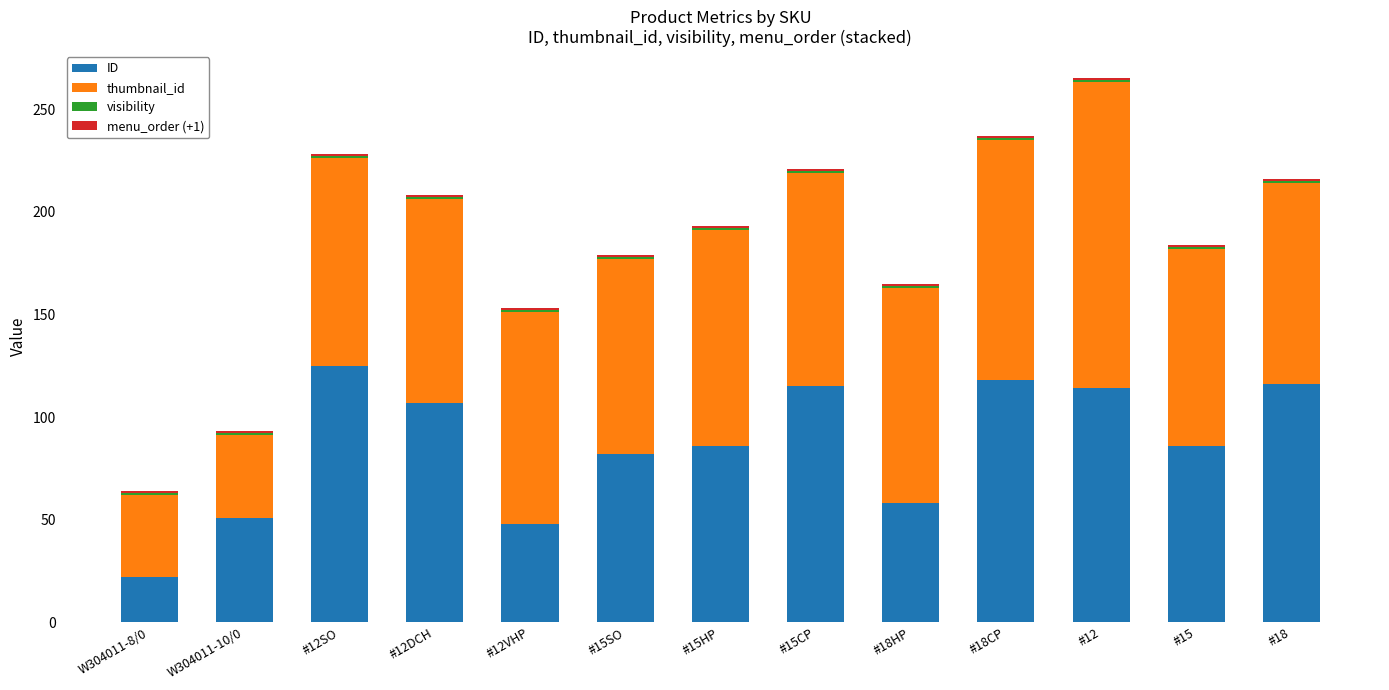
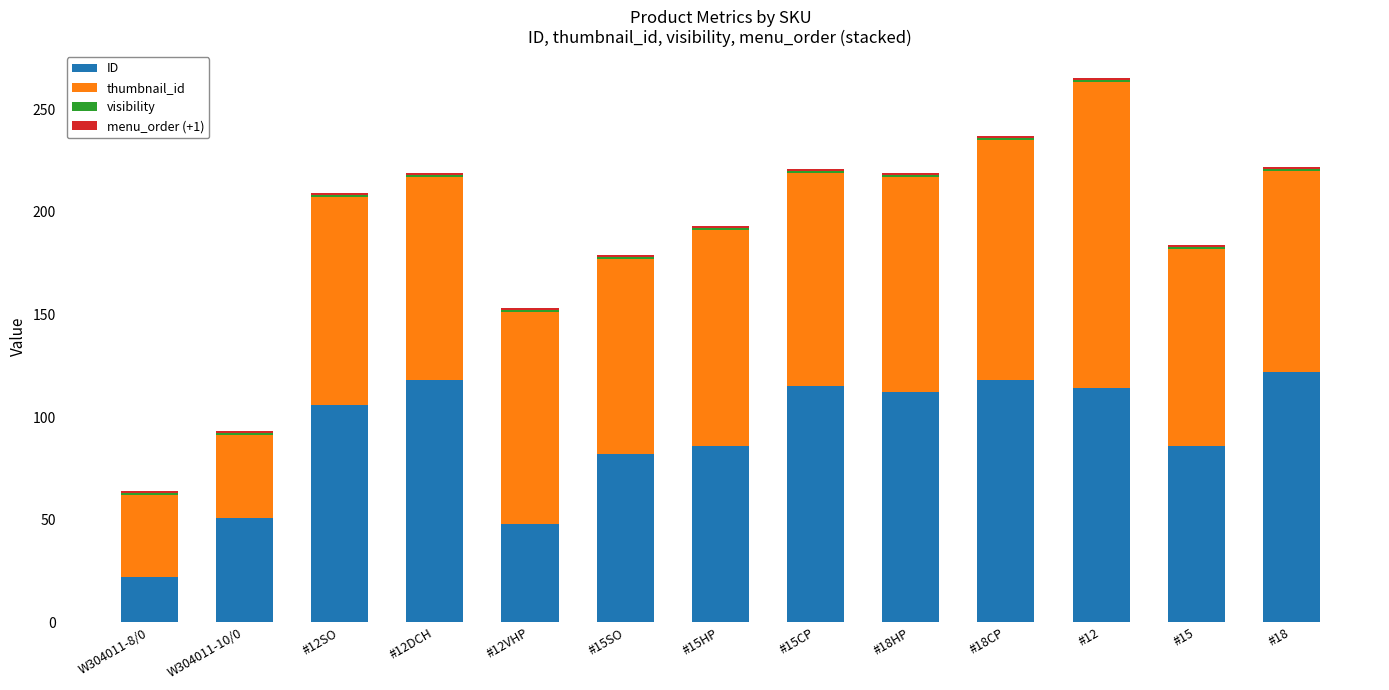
  {
    "ID": {
      "W304011-8/0": 22,
      "W304011-10/0": 51,
-     "#12SO": 125,
-     "#12DCH": 107,
+     "#12SO": 106,
+     "#12DCH": 118,
      "#12VHP": 48,
      "#15SO": 82,
      "#15HP": 86,
      "#15CP": 115,
-     "#18HP": 58,
+     "#18HP": 112,
      "#18CP": 118,
      "#12": 114,
      "#15": 86,
-     "#18": 116
+     "#18": 122
    },
    "thumbnail_id": {
      "W304011-8/0": 40,
      "W304011-10/0": 40,
      "#12SO": 101,
      "#12DCH": 99,
      "#12VHP": 103,
      "#15SO": 95,
      "#15HP": 105,
      "#15CP": 104,
      "#18HP": 105,
      "#18CP": 117,
      "#12": 149,
      "#15": 96,
      "#18": 98
    }
  }
